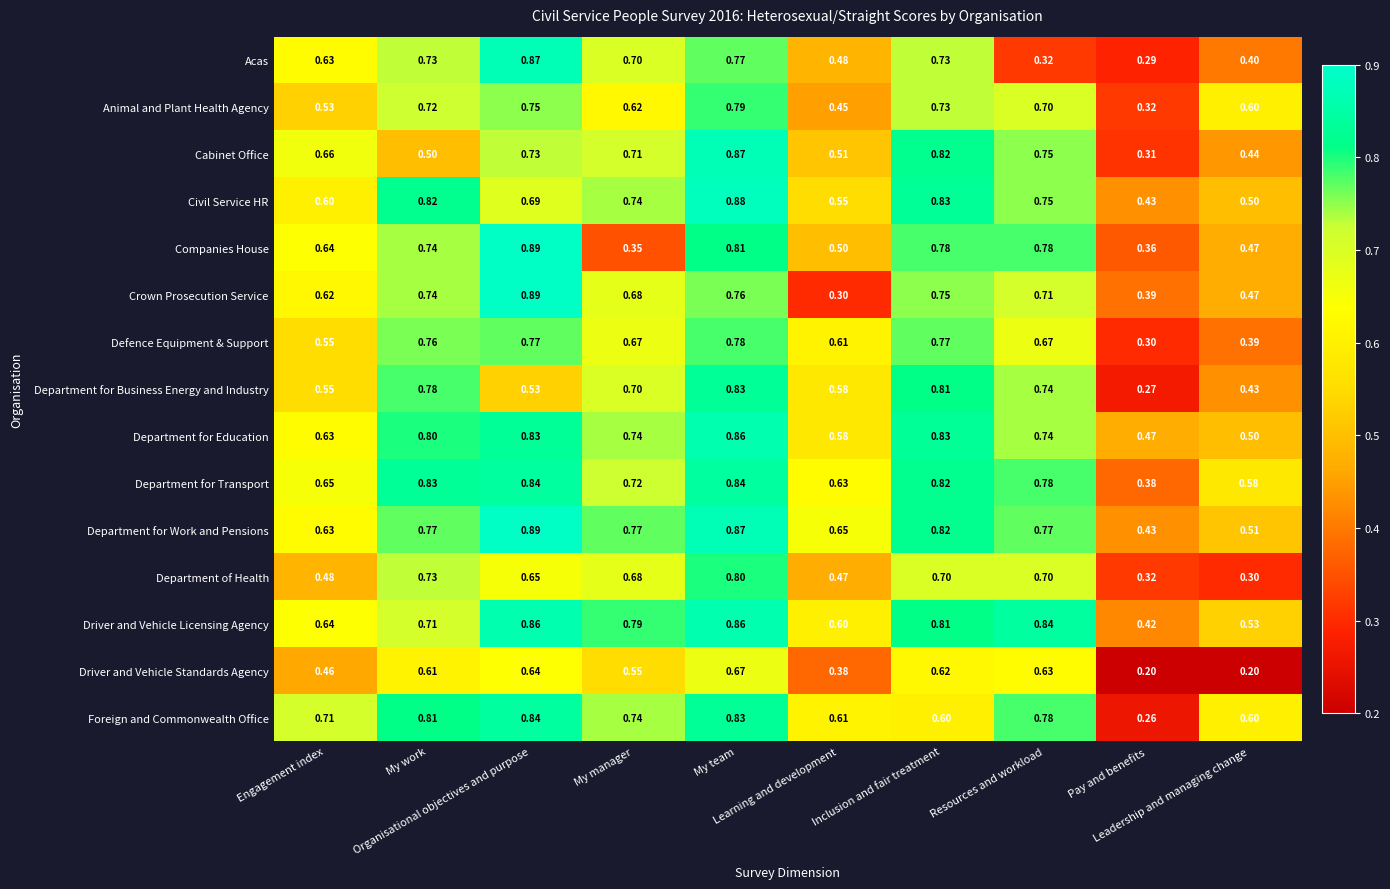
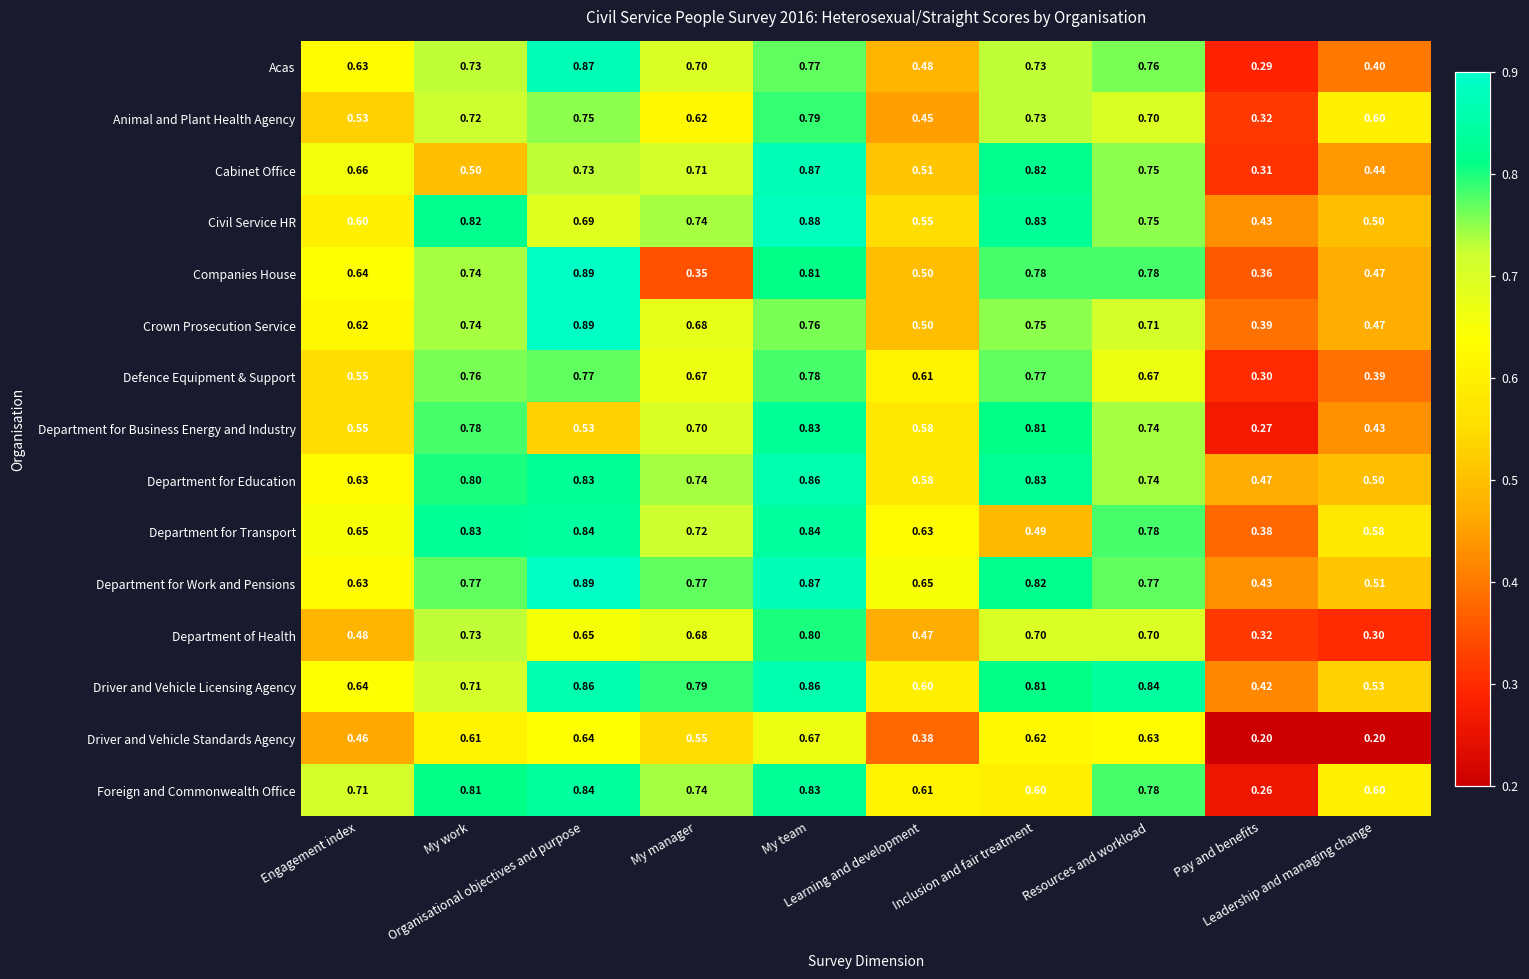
  {
    "Acas": {
      "Engagement index": 0.63,
      "My work": 0.73,
      "Organisational objectives and purpose": 0.87,
      "My manager": 0.70,
      "My team": 0.77,
      "Learning and development": 0.48,
      "Inclusion and fair treatment": 0.73,
-     "Resources and workload": 0.32,
+     "Resources and workload": 0.76,
      "Pay and benefits": 0.29,
      "Leadership and managing change": 0.40
    },
    "Animal and Plant Health Agency": {
      "Engagement index": 0.53,
      "My work": 0.72,
      "Organisational objectives and purpose": 0.75,
      "My manager": 0.62,
      "My team": 0.79,
      "Learning and development": 0.45,
      "Inclusion and fair treatment": 0.73,
      "Resources and workload": 0.70,
      "Pay and benefits": 0.32,
      "Leadership and managing change": 0.60
    },
    "Cabinet Office": {
      "Engagement index": 0.66,
      "My work": 0.50,
      "Organisational objectives and purpose": 0.73,
      "My manager": 0.71,
      "My team": 0.87,
      "Learning and development": 0.51,
      "Inclusion and fair treatment": 0.82,
      "Resources and workload": 0.75,
      "Pay and benefits": 0.31,
      "Leadership and managing change": 0.44
    },
    "Civil Service HR": {
      "Engagement index": 0.60,
      "My work": 0.82,
      "Organisational objectives and purpose": 0.69,
      "My manager": 0.74,
      "My team": 0.88,
      "Learning and development": 0.55,
      "Inclusion and fair treatment": 0.83,
      "Resources and workload": 0.75,
      "Pay and benefits": 0.43,
      "Leadership and managing change": 0.50
    },
    "Companies House": {
      "Engagement index": 0.64,
      "My work": 0.74,
      "Organisational objectives and purpose": 0.89,
      "My manager": 0.35,
      "My team": 0.81,
      "Learning and development": 0.50,
      "Inclusion and fair treatment": 0.78,
      "Resources and workload": 0.78,
      "Pay and benefits": 0.36,
      "Leadership and managing change": 0.47
    },
    "Crown Prosecution Service": {
      "Engagement index": 0.62,
      "My work": 0.74,
      "Organisational objectives and purpose": 0.89,
      "My manager": 0.68,
      "My team": 0.76,
-     "Learning and development": 0.30,
+     "Learning and development": 0.50,
      "Inclusion and fair treatment": 0.75,
      "Resources and workload": 0.71,
      "Pay and benefits": 0.39,
      "Leadership and managing change": 0.47
    },
    "Defence Equipment & Support": {
      "Engagement index": 0.55,
      "My work": 0.76,
      "Organisational objectives and purpose": 0.77,
      "My manager": 0.67,
      "My team": 0.78,
      "Learning and development": 0.61,
      "Inclusion and fair treatment": 0.77,
      "Resources and workload": 0.67,
      "Pay and benefits": 0.30,
      "Leadership and managing change": 0.39
    },
    "Department for Business Energy and Industry": {
      "Engagement index": 0.55,
      "My work": 0.78,
      "Organisational objectives and purpose": 0.53,
      "My manager": 0.70,
      "My team": 0.83,
      "Learning and development": 0.58,
      "Inclusion and fair treatment": 0.81,
      "Resources and workload": 0.74,
      "Pay and benefits": 0.27,
      "Leadership and managing change": 0.43
    },
    "Department for Education": {
      "Engagement index": 0.63,
      "My work": 0.80,
      "Organisational objectives and purpose": 0.83,
      "My manager": 0.74,
      "My team": 0.86,
      "Learning and development": 0.58,
      "Inclusion and fair treatment": 0.83,
      "Resources and workload": 0.74,
      "Pay and benefits": 0.47,
      "Leadership and managing change": 0.50
    },
    "Department for Transport": {
      "Engagement index": 0.65,
      "My work": 0.83,
      "Organisational objectives and purpose": 0.84,
      "My manager": 0.72,
      "My team": 0.84,
      "Learning and development": 0.63,
-     "Inclusion and fair treatment": 0.82,
+     "Inclusion and fair treatment": 0.49,
      "Resources and workload": 0.78,
      "Pay and benefits": 0.38,
      "Leadership and managing change": 0.58
    },
    "Department for Work and Pensions": {
      "Engagement index": 0.63,
      "My work": 0.77,
      "Organisational objectives and purpose": 0.89,
      "My manager": 0.77,
      "My team": 0.87,
      "Learning and development": 0.65,
      "Inclusion and fair treatment": 0.82,
      "Resources and workload": 0.77,
      "Pay and benefits": 0.43,
      "Leadership and managing change": 0.51
    },
    "Department of Health": {
      "Engagement index": 0.48,
      "My work": 0.73,
      "Organisational objectives and purpose": 0.65,
      "My manager": 0.68,
      "My team": 0.80,
      "Learning and development": 0.47,
      "Inclusion and fair treatment": 0.70,
      "Resources and workload": 0.70,
      "Pay and benefits": 0.32,
      "Leadership and managing change": 0.30
    },
    "Driver and Vehicle Licensing Agency": {
      "Engagement index": 0.64,
      "My work": 0.71,
      "Organisational objectives and purpose": 0.86,
      "My manager": 0.79,
      "My team": 0.86,
      "Learning and development": 0.60,
      "Inclusion and fair treatment": 0.81,
      "Resources and workload": 0.84,
      "Pay and benefits": 0.42,
      "Leadership and managing change": 0.53
    },
    "Driver and Vehicle Standards Agency": {
      "Engagement index": 0.46,
      "My work": 0.61,
      "Organisational objectives and purpose": 0.64,
      "My manager": 0.55,
      "My team": 0.67,
      "Learning and development": 0.38,
      "Inclusion and fair treatment": 0.62,
      "Resources and workload": 0.63,
      "Pay and benefits": 0.20,
      "Leadership and managing change": 0.20
    },
    "Foreign and Commonwealth Office": {
      "Engagement index": 0.71,
      "My work": 0.81,
      "Organisational objectives and purpose": 0.84,
      "My manager": 0.74,
      "My team": 0.83,
      "Learning and development": 0.61,
      "Inclusion and fair treatment": 0.60,
      "Resources and workload": 0.78,
      "Pay and benefits": 0.26,
      "Leadership and managing change": 0.60
    }
  }
